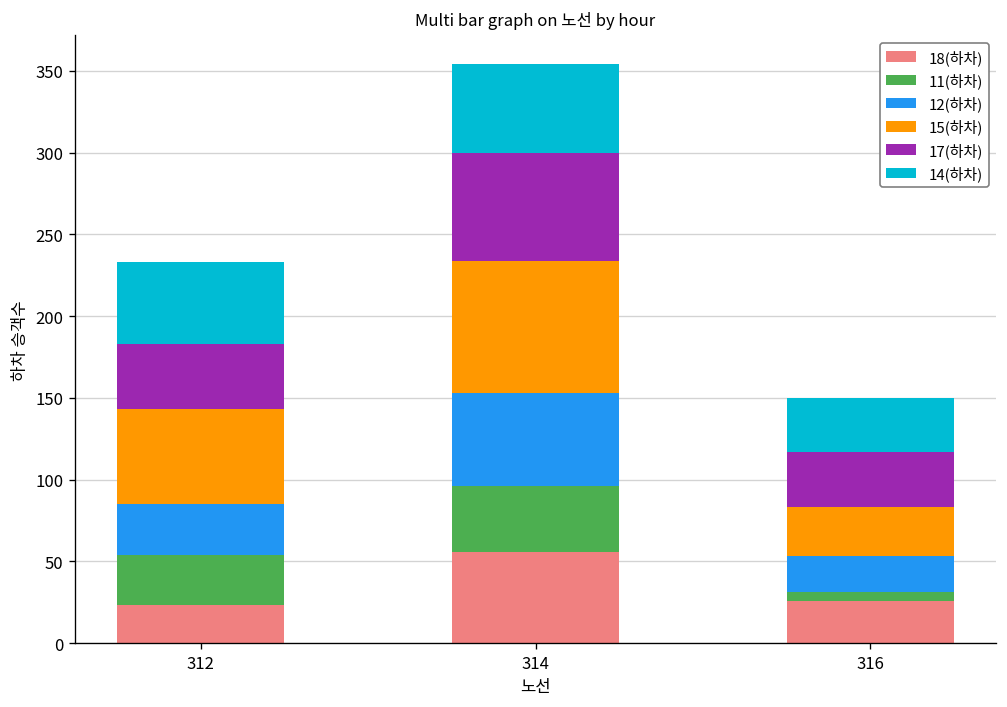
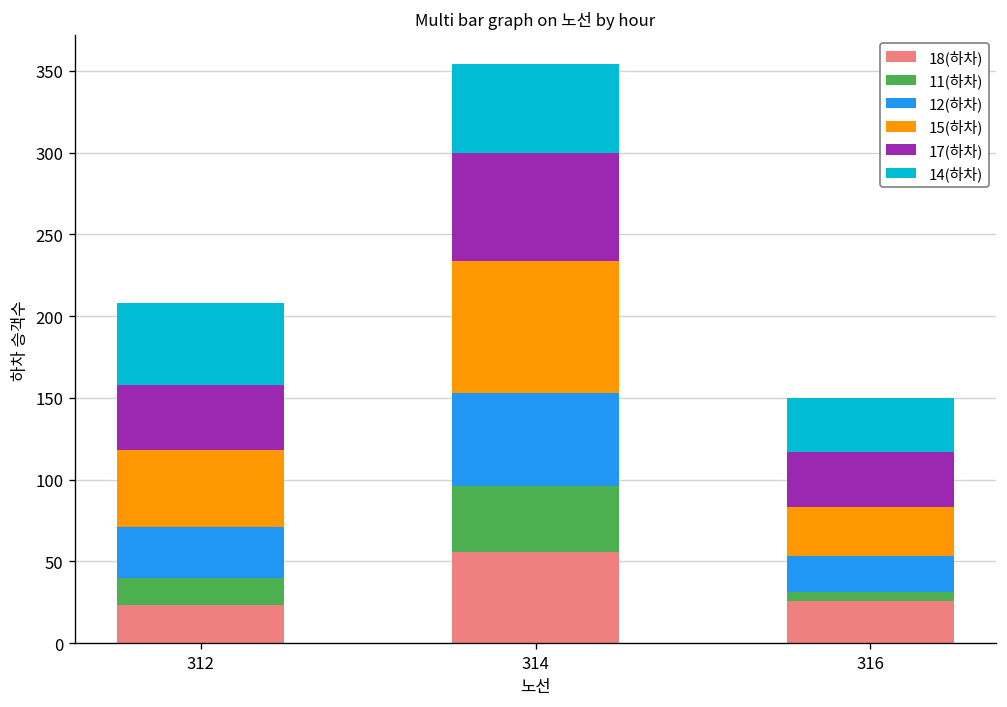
  {
    "18(하차)": {
      "312": 23,
      "314": 56,
      "316": 26
    },
    "11(하차)": {
-     "312": 31,
+     "312": 17,
      "314": 40,
      "316": 5
    },
    "15(하차)": {
-     "312": 58,
+     "312": 47,
      "314": 81,
      "316": 30
    },
    "17(하차)": {
      "312": 40,
      "314": 66,
      "316": 34
    }
  }
